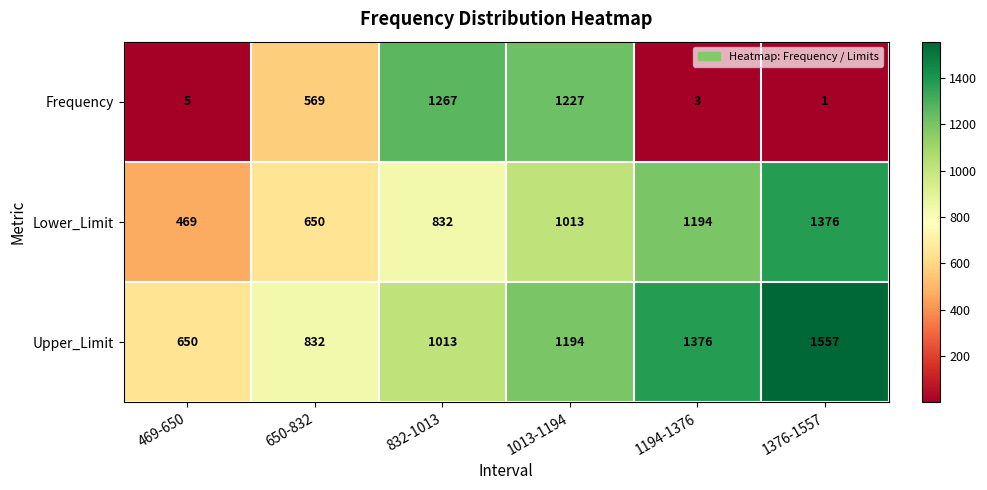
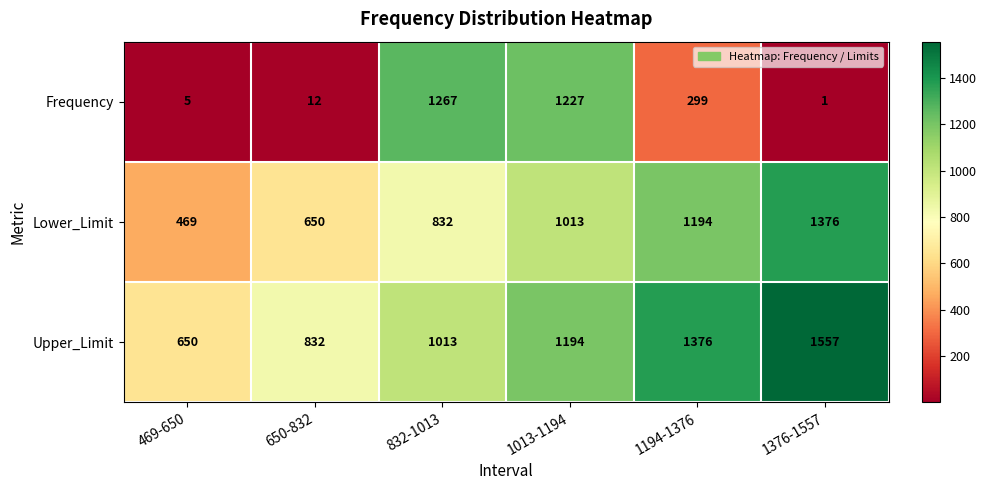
  {
    "Frequency": {
      "469-650": 5,
-     "650-832": 569,
+     "650-832": 12,
      "832-1013": 1267,
      "1013-1194": 1227,
-     "1194-1376": 3,
+     "1194-1376": 299,
      "1376-1557": 1
    },
    "Lower_Limit": {
      "469-650": 469,
      "650-832": 650,
      "832-1013": 832,
      "1013-1194": 1013,
      "1194-1376": 1194,
      "1376-1557": 1376
    },
    "Upper_Limit": {
      "469-650": 650,
      "650-832": 832,
      "832-1013": 1013,
      "1013-1194": 1194,
      "1194-1376": 1376,
      "1376-1557": 1557
    }
  }
